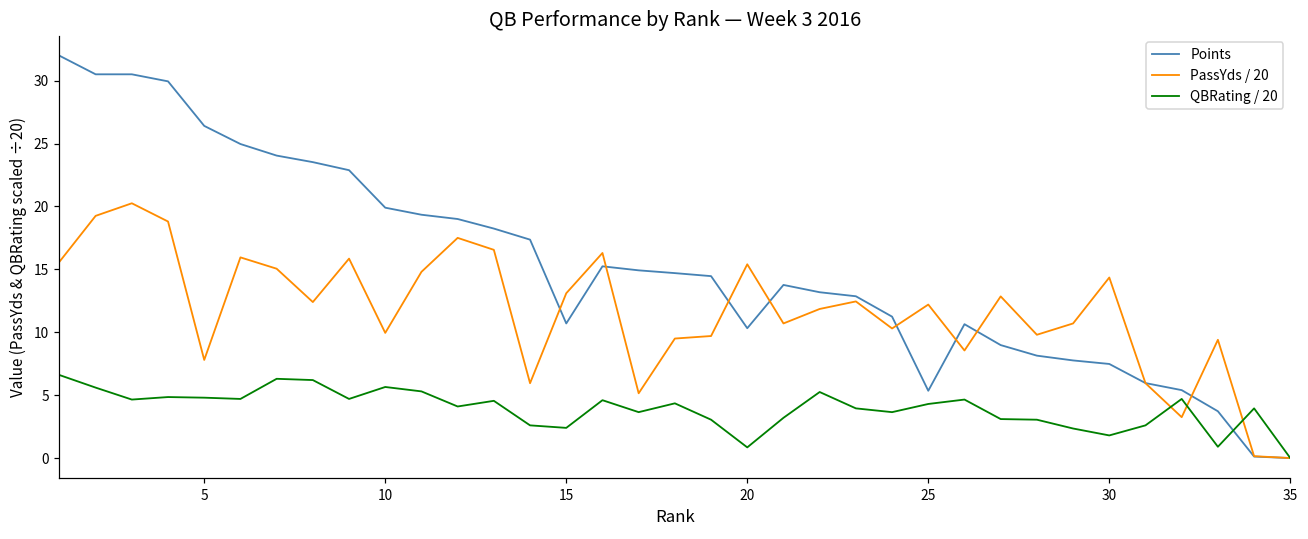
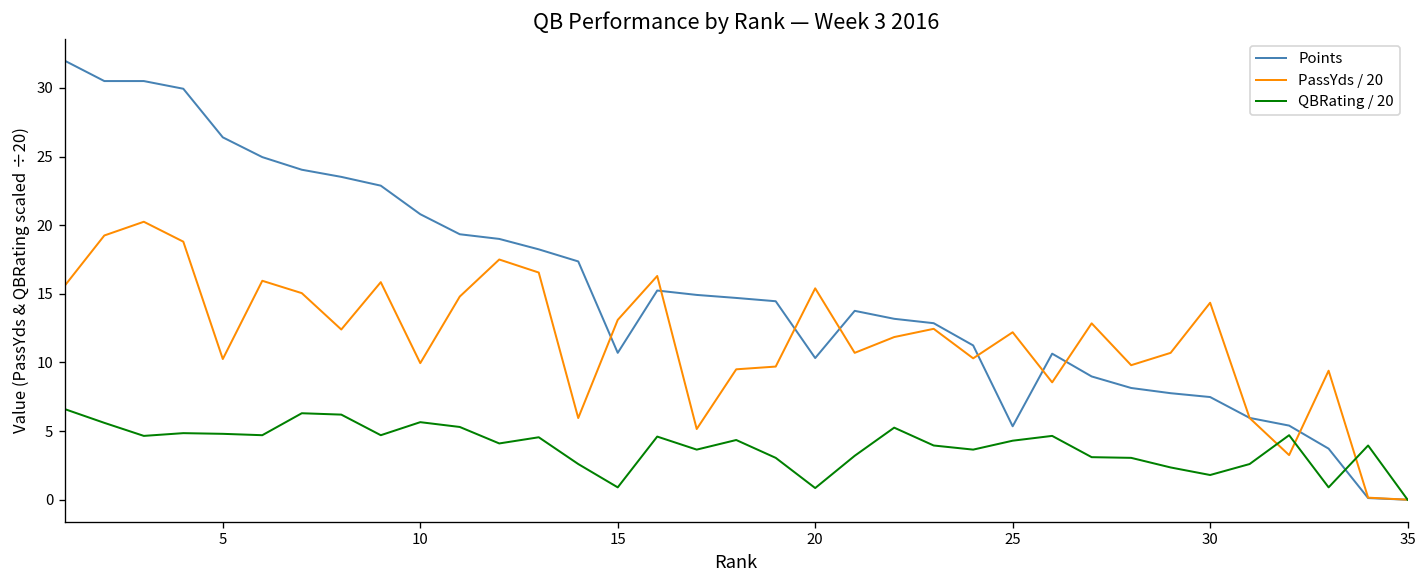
  {
    "Points": {
      "5": 26.4,
-     "10": 19.9,
+     "10": 20.8,
      "15": 10.7,
      "20": 10.3,
      "25": 5.4,
      "30": 7.5
    },
    "PassYds / 20": {
-     "5": 7.8,
+     "5": 10.3,
      "10": 10.0,
      "15": 13.1,
      "20": 15.4,
      "25": 12.2,
      "30": 14.4
    },
    "QBRating / 20": {
      "5": 4.8,
      "10": 5.7,
-     "15": 2.4,
+     "15": 0.9,
      "20": 0.9,
      "25": 4.3,
      "30": 1.8
    }
  }
